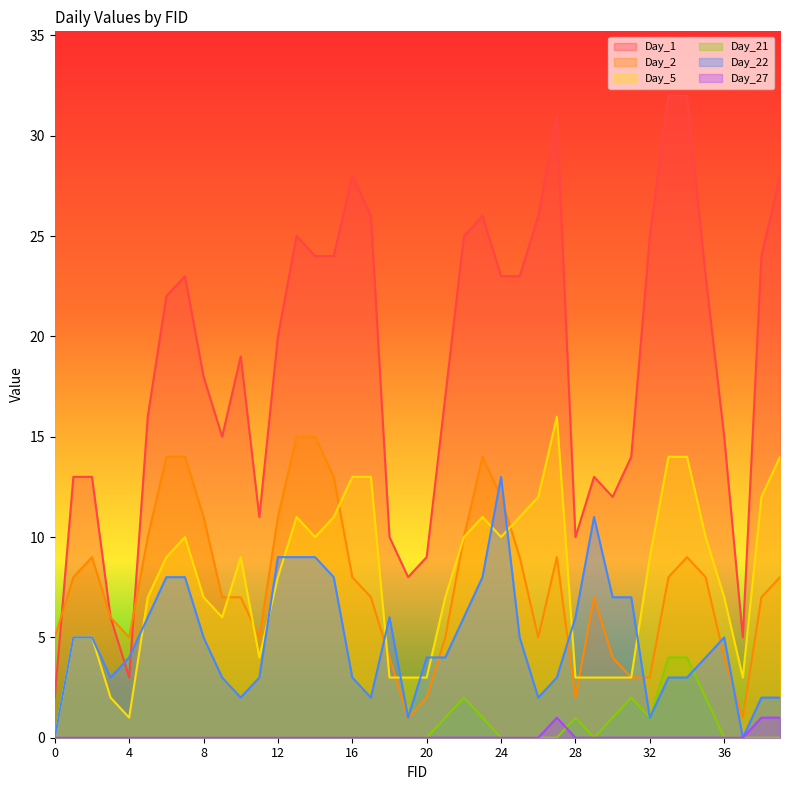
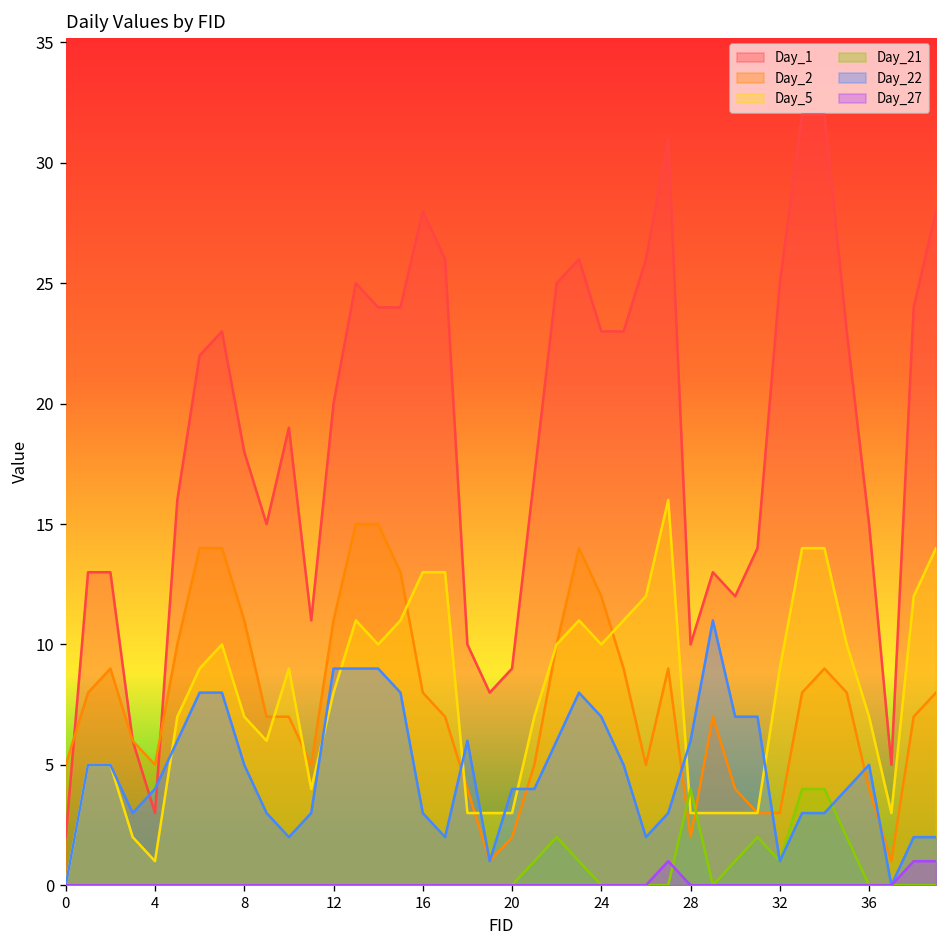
  {
    "Day_21": {
-     "28": 1
+     "28": 4
    },
    "Day_22": {
      "4": 4,
      "8": 5,
      "12": 9,
      "16": 3,
      "20": 4,
-     "24": 13,
+     "24": 7,
      "28": 6,
      "36": 5
    },
    "Day_27": {
      "28": 0,
      "32": 0
    }
  }
